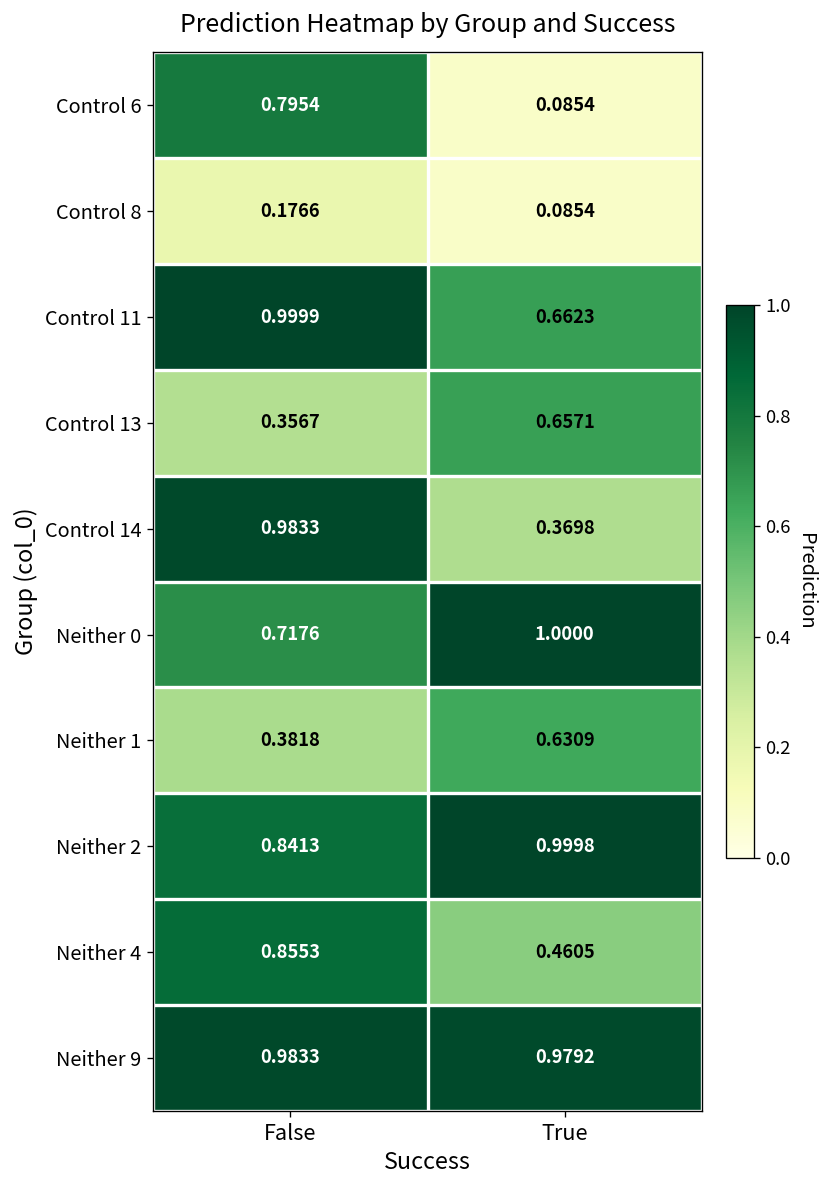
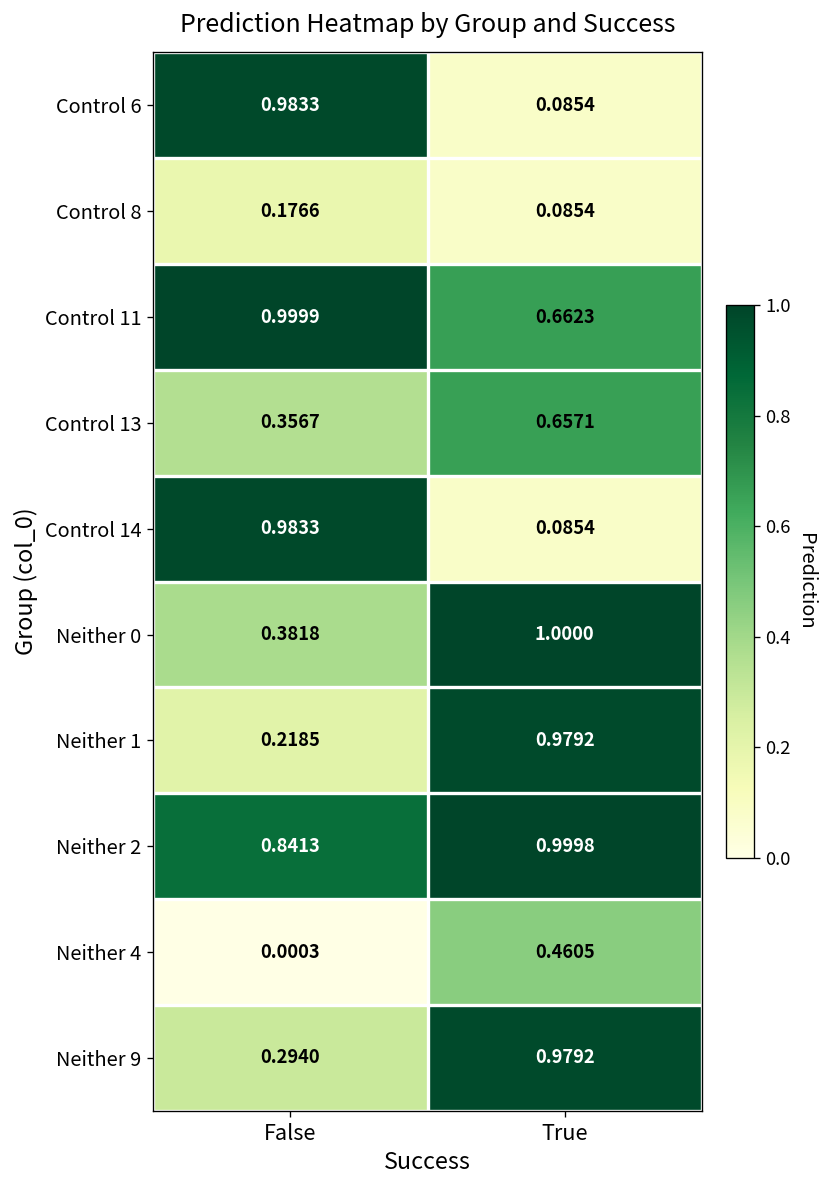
  {
    "Control 6": {
-     "False": 0.7954,
+     "False": 0.9833,
      "True": 0.0854
    },
    "Control 8": {
      "False": 0.1766,
      "True": 0.0854
    },
    "Control 11": {
      "False": 0.9999,
      "True": 0.6623
    },
    "Control 13": {
      "False": 0.3567,
      "True": 0.6571
    },
    "Control 14": {
      "False": 0.9833,
-     "True": 0.3698
+     "True": 0.0854
    },
    "Neither 0": {
-     "False": 0.7176,
+     "False": 0.3818,
      "True": 1.0000
    },
    "Neither 1": {
-     "False": 0.3818,
-     "True": 0.6309
+     "False": 0.2185,
+     "True": 0.9792
    },
    "Neither 2": {
      "False": 0.8413,
      "True": 0.9998
    },
    "Neither 4": {
-     "False": 0.8553,
+     "False": 0.0003,
      "True": 0.4605
    },
    "Neither 9": {
-     "False": 0.9833,
+     "False": 0.2940,
      "True": 0.9792
    }
  }
